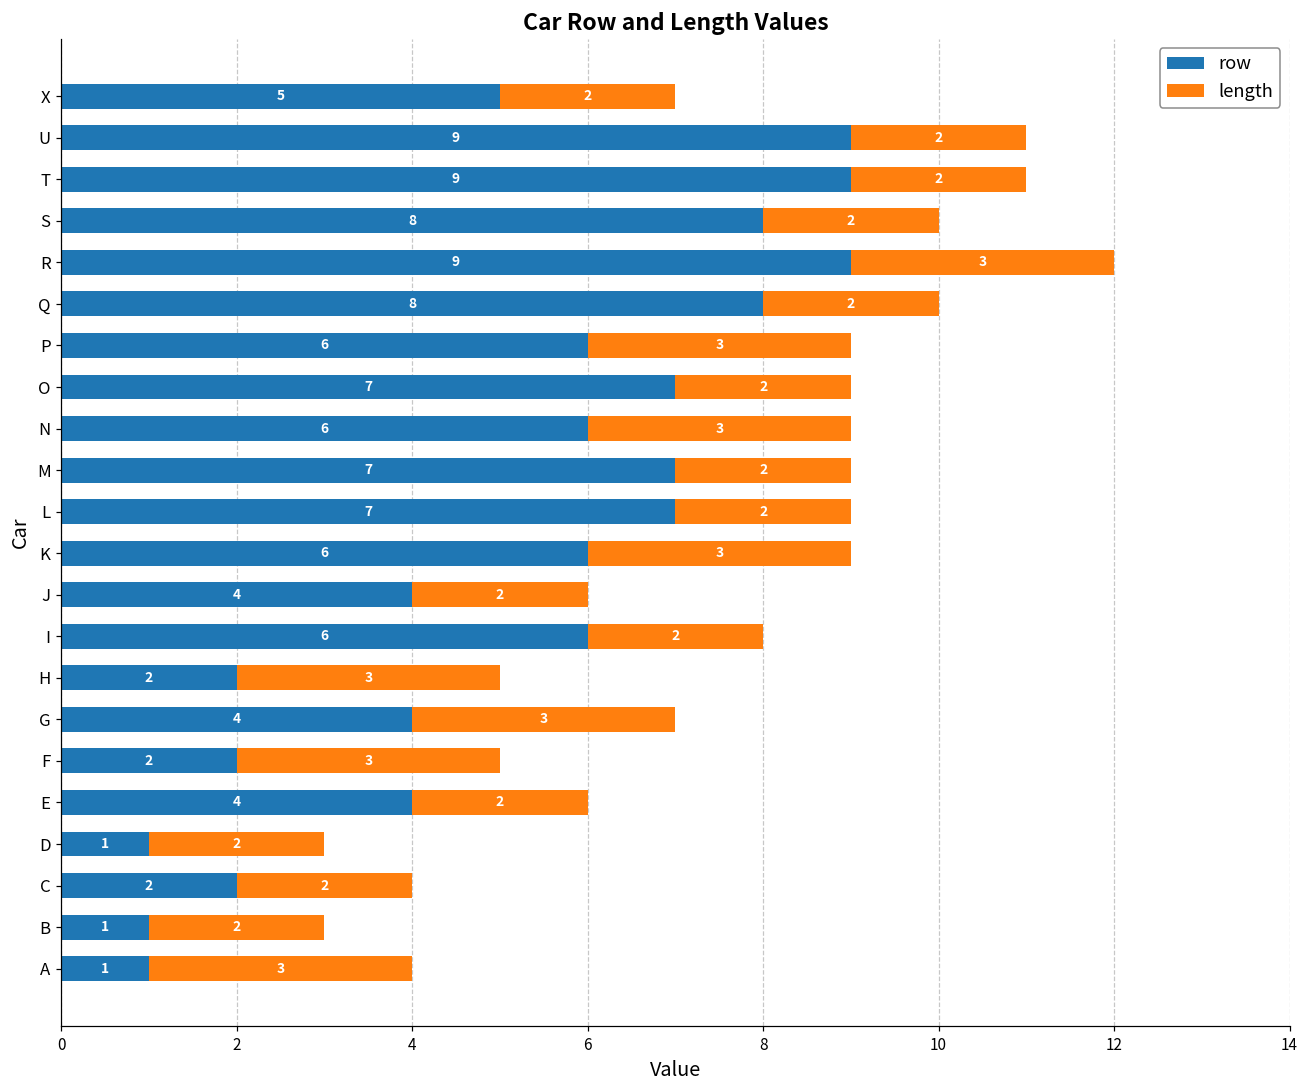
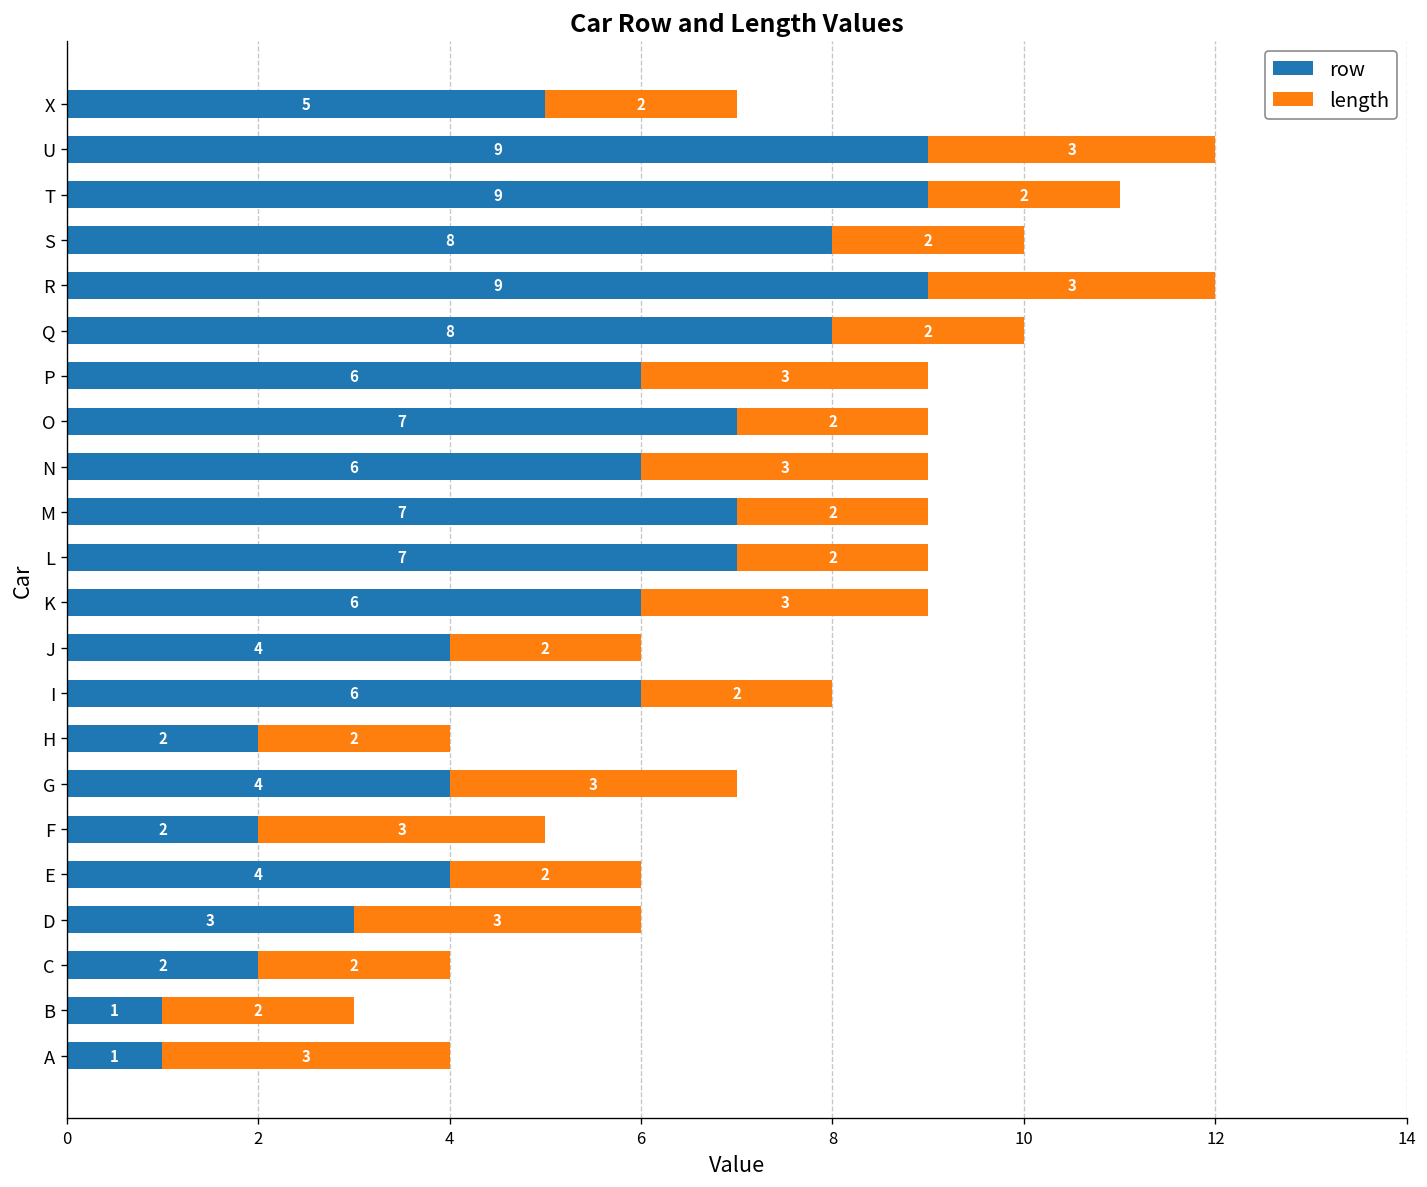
  {
    "row": {
      "X": 5,
      "U": 9,
      "T": 9,
      "S": 8,
      "R": 9,
      "Q": 8,
      "P": 6,
      "O": 7,
      "N": 6,
      "M": 7,
      "L": 7,
      "K": 6,
      "J": 4,
      "I": 6,
      "H": 2,
      "G": 4,
      "F": 2,
      "E": 4,
-     "D": 1,
+     "D": 3,
      "C": 2,
      "B": 1,
      "A": 1
    },
    "length": {
      "X": 2,
-     "U": 2,
+     "U": 3,
      "T": 2,
      "S": 2,
      "R": 3,
      "Q": 2,
      "P": 3,
      "O": 2,
      "N": 3,
      "M": 2,
      "L": 2,
      "K": 3,
      "J": 2,
      "I": 2,
-     "H": 3,
+     "H": 2,
      "G": 3,
      "F": 3,
      "E": 2,
-     "D": 2,
+     "D": 3,
      "C": 2,
      "B": 2,
      "A": 3
    }
  }
